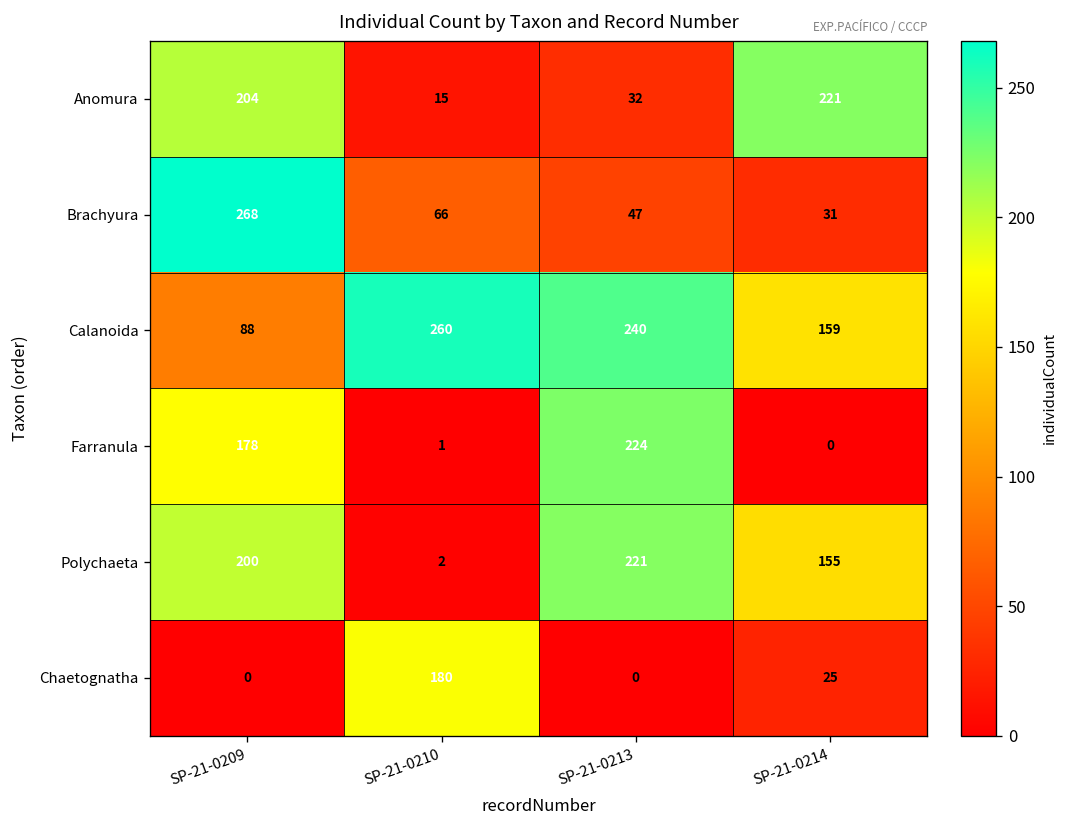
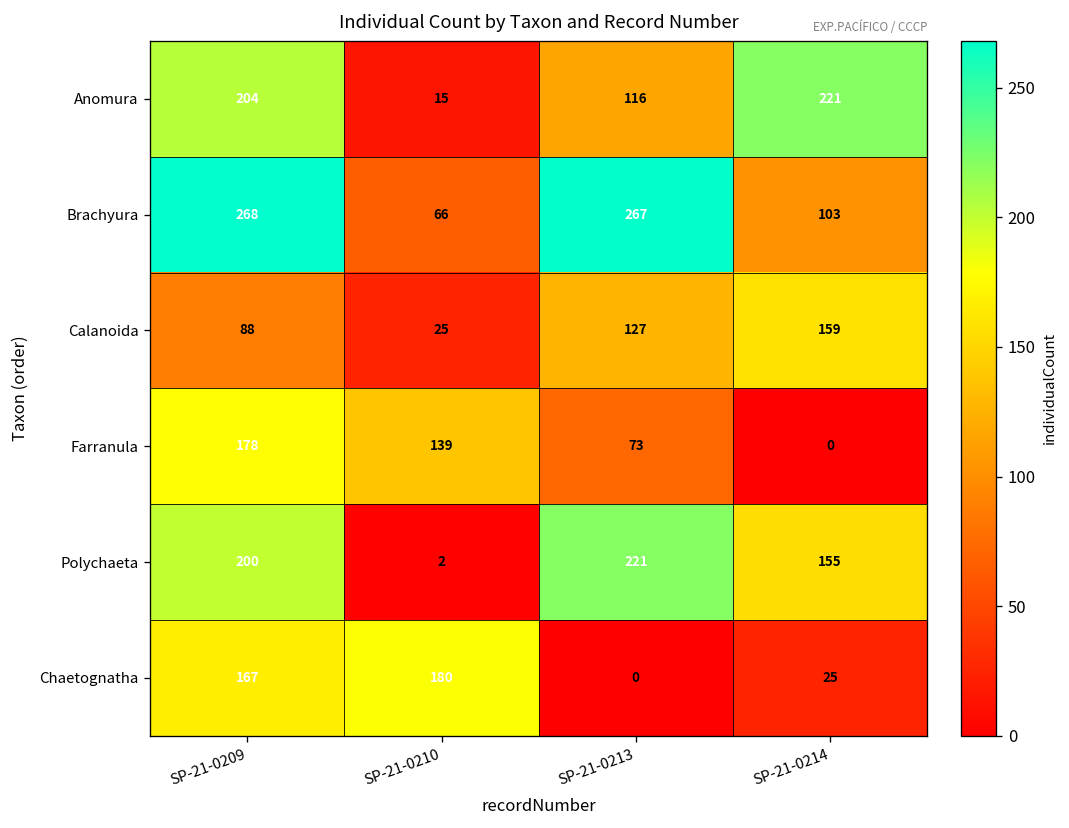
  {
    "Anomura": {
      "SP-21-0209": 204,
      "SP-21-0210": 15,
-     "SP-21-0213": 32,
+     "SP-21-0213": 116,
      "SP-21-0214": 221
    },
    "Brachyura": {
      "SP-21-0209": 268,
      "SP-21-0210": 66,
-     "SP-21-0213": 47,
-     "SP-21-0214": 31
+     "SP-21-0213": 267,
+     "SP-21-0214": 103
    },
    "Calanoida": {
      "SP-21-0209": 88,
-     "SP-21-0210": 260,
-     "SP-21-0213": 240,
+     "SP-21-0210": 25,
+     "SP-21-0213": 127,
      "SP-21-0214": 159
    },
    "Farranula": {
      "SP-21-0209": 178,
-     "SP-21-0210": 1,
-     "SP-21-0213": 224,
+     "SP-21-0210": 139,
+     "SP-21-0213": 73,
      "SP-21-0214": 0
    },
    "Polychaeta": {
      "SP-21-0209": 200,
      "SP-21-0210": 2,
      "SP-21-0213": 221,
      "SP-21-0214": 155
    },
    "Chaetognatha": {
-     "SP-21-0209": 0,
+     "SP-21-0209": 167,
      "SP-21-0210": 180,
      "SP-21-0213": 0,
      "SP-21-0214": 25
    }
  }
